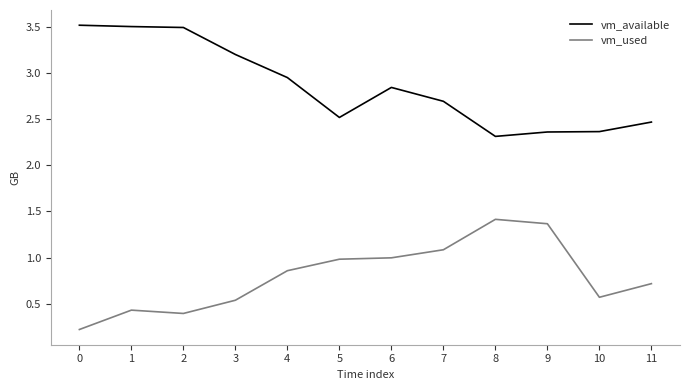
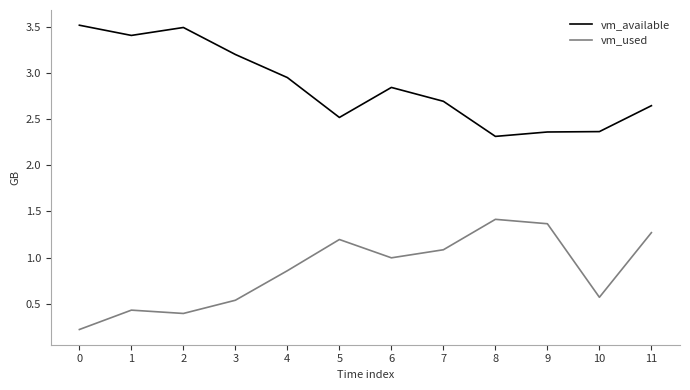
  {
    "vm_available": {
      "0": 3.5,
-     "1": 3.5,
+     "1": 3.4,
      "2": 3.5,
      "3": 3.2,
      "4": 2.9,
      "5": 2.5,
      "6": 2.8,
      "7": 2.7,
      "8": 2.3,
      "9": 2.4,
      "10": 2.4,
-     "11": 2.5
+     "11": 2.6
    },
    "vm_used": {
      "0": 0.2,
      "1": 0.4,
      "2": 0.4,
      "3": 0.5,
      "4": 0.9,
-     "5": 1.0,
+     "5": 1.2,
      "6": 1.0,
      "7": 1.1,
      "8": 1.4,
      "9": 1.4,
      "10": 0.6,
-     "11": 0.7
+     "11": 1.3
    }
  }
